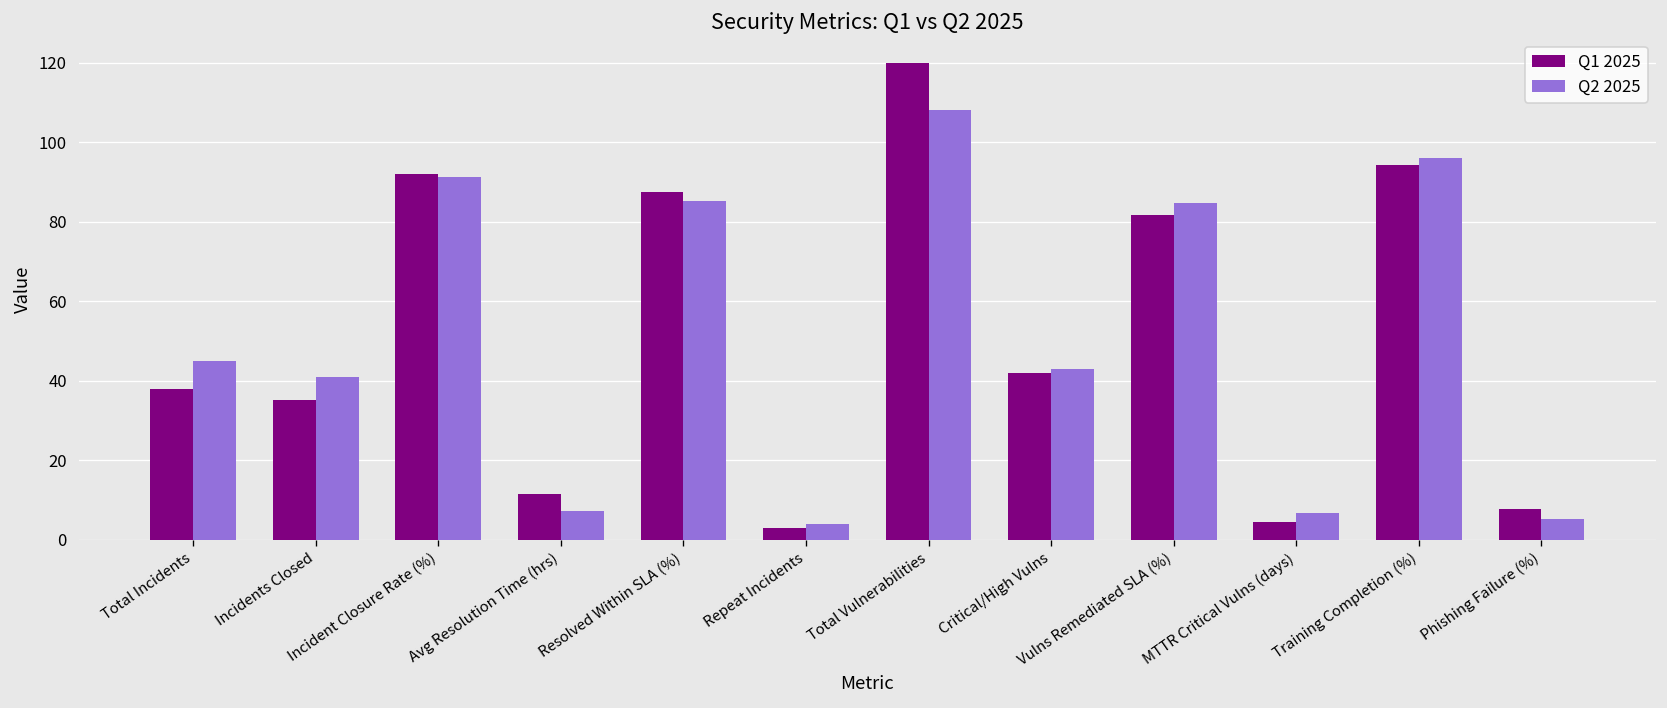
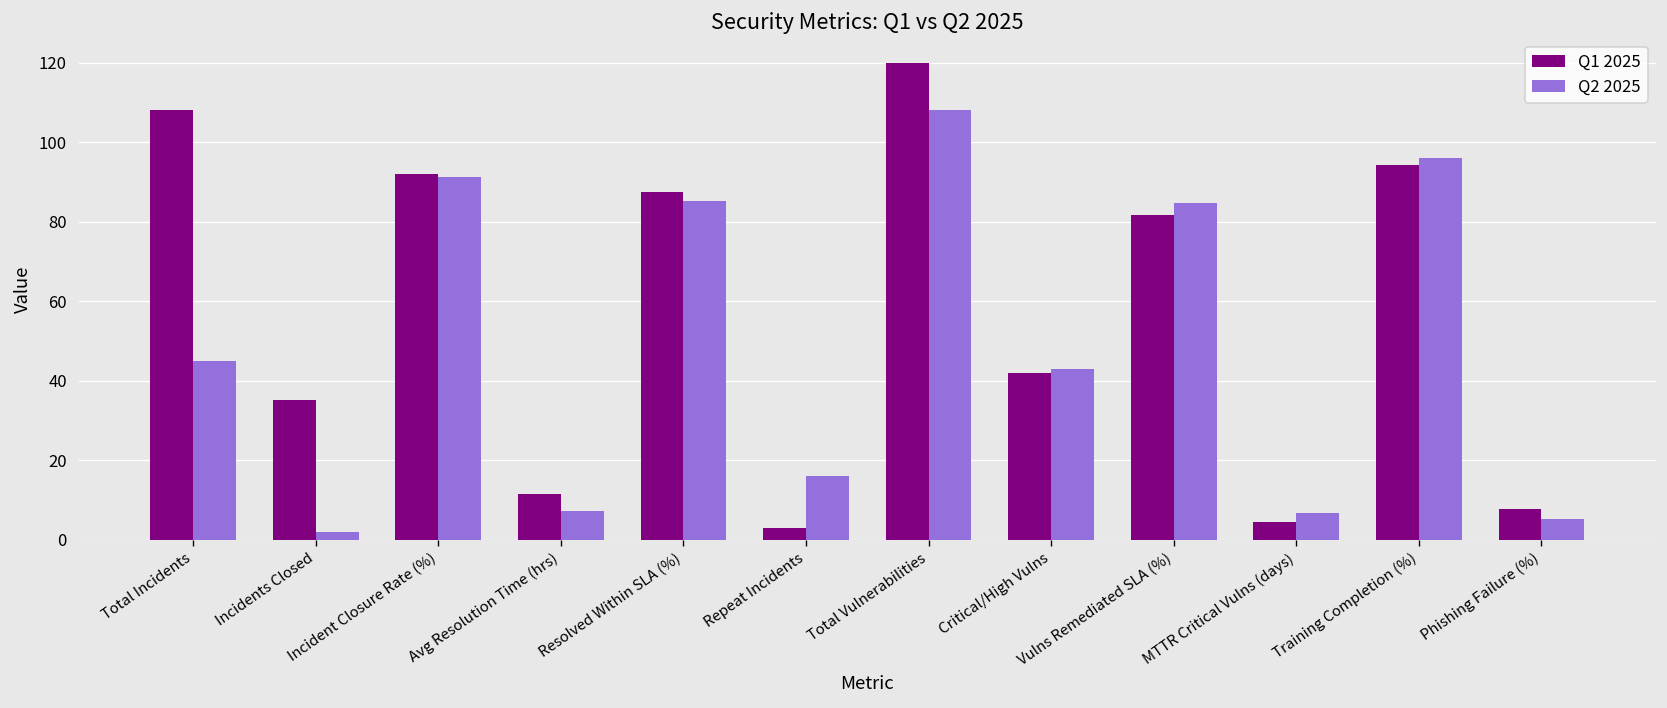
  {
    "Q1 2025": {
-     "Total Incidents": 38,
+     "Total Incidents": 108,
      "Incidents Closed": 35,
      "Incident Closure Rate (%)": 92,
      "Avg Resolution Time (hrs)": 11,
      "Resolved Within SLA (%)": 88,
      "Repeat Incidents": 3,
      "Total Vulnerabilities": 120,
      "Critical/High Vulns": 42,
      "Vulns Remediated SLA (%)": 82,
      "MTTR Critical Vulns (days)": 4,
      "Training Completion (%)": 94,
      "Phishing Failure (%)": 8
    },
    "Q2 2025": {
      "Total Incidents": 45,
-     "Incidents Closed": 41,
+     "Incidents Closed": 2,
      "Incident Closure Rate (%)": 91,
      "Avg Resolution Time (hrs)": 7,
      "Resolved Within SLA (%)": 85,
-     "Repeat Incidents": 4,
+     "Repeat Incidents": 16,
      "Total Vulnerabilities": 108,
      "Critical/High Vulns": 43,
      "Vulns Remediated SLA (%)": 85,
      "MTTR Critical Vulns (days)": 7,
      "Training Completion (%)": 96,
      "Phishing Failure (%)": 5
    }
  }
